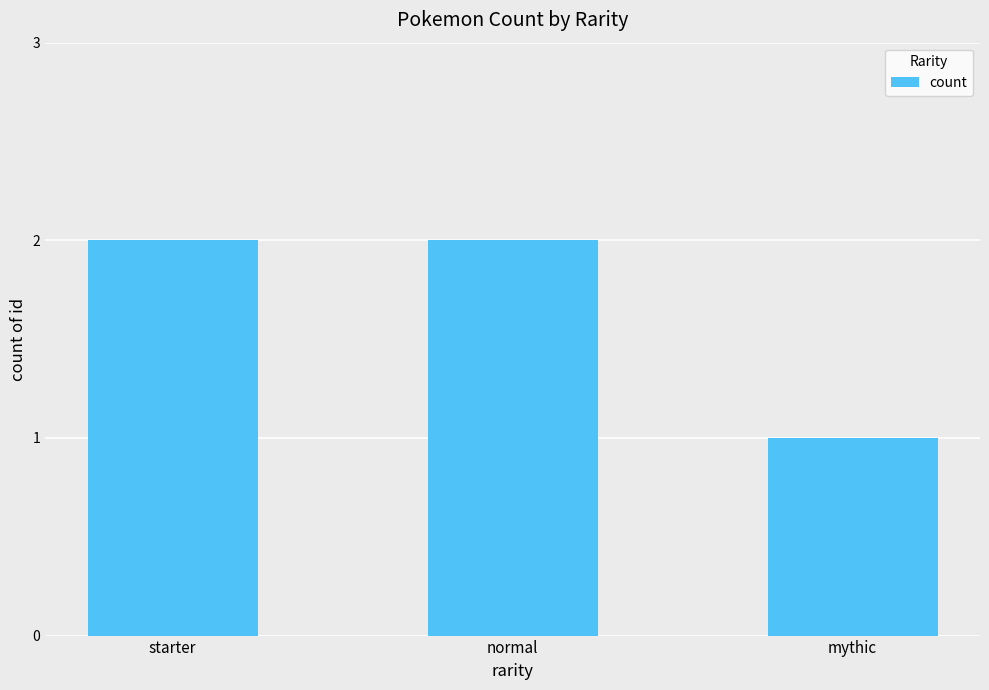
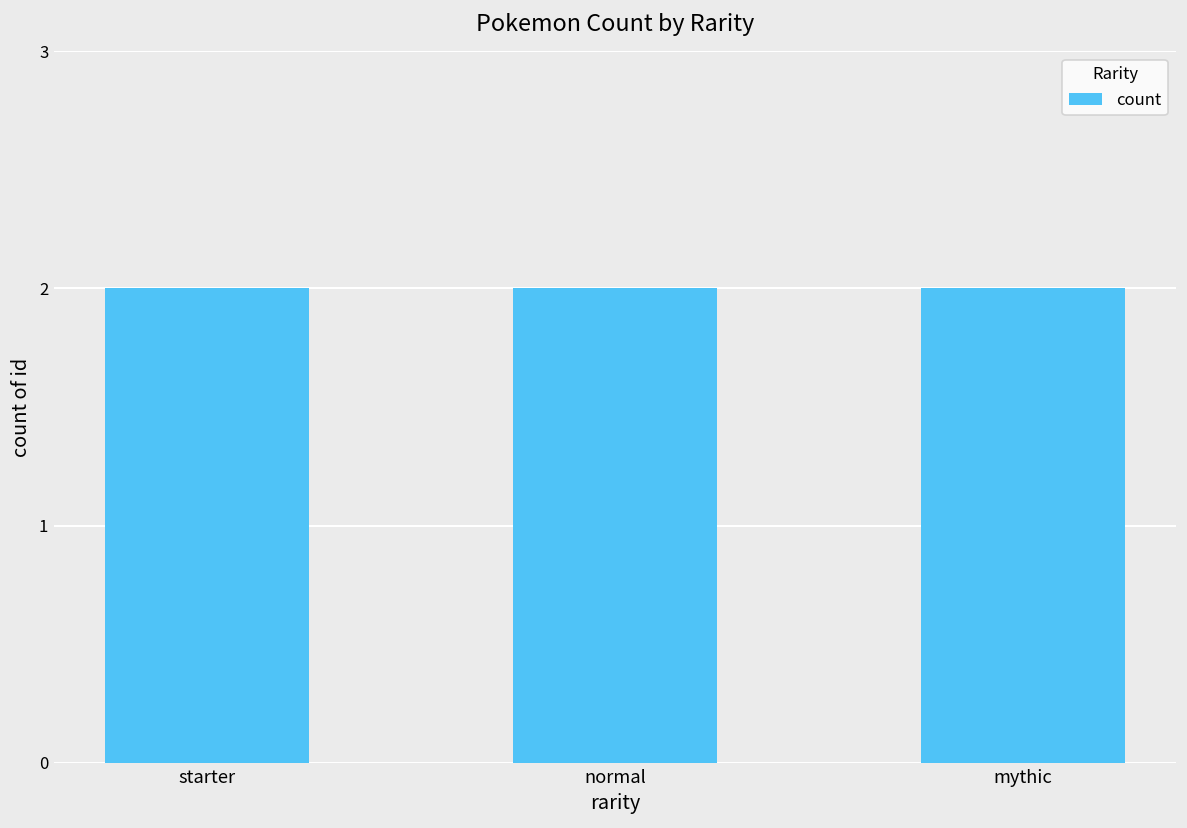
  {
    "starter": 2,
    "normal": 2,
-   "mythic": 1
+   "mythic": 2
  }
